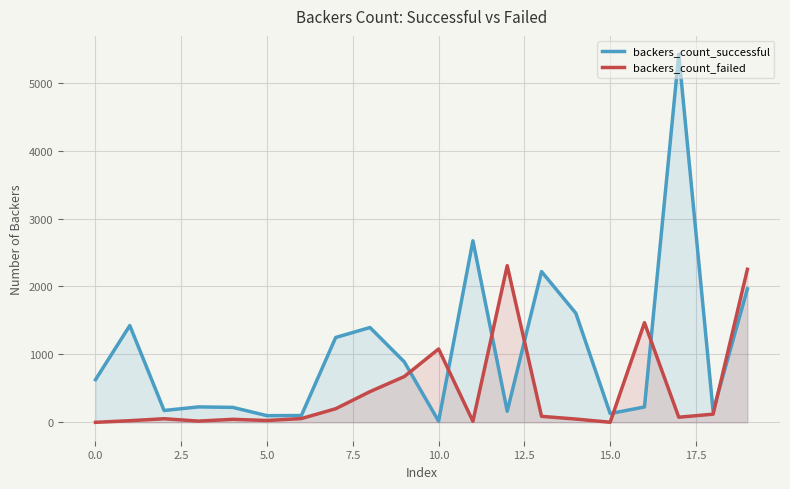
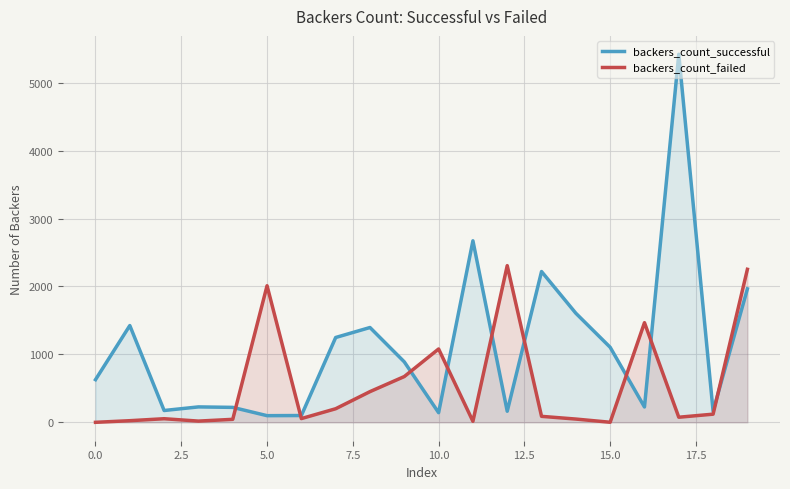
  {
    "backers_count_successful": {
      "0.0": 600,
      "5.0": 100,
-     "10.0": 0,
-     "15.0": 100
+     "10.0": 100,
+     "15.0": 1100
    },
    "backers_count_failed": {
      "0.0": 0,
-     "5.0": 0,
+     "5.0": 2000,
      "10.0": 1100,
      "15.0": 0
    }
  }
